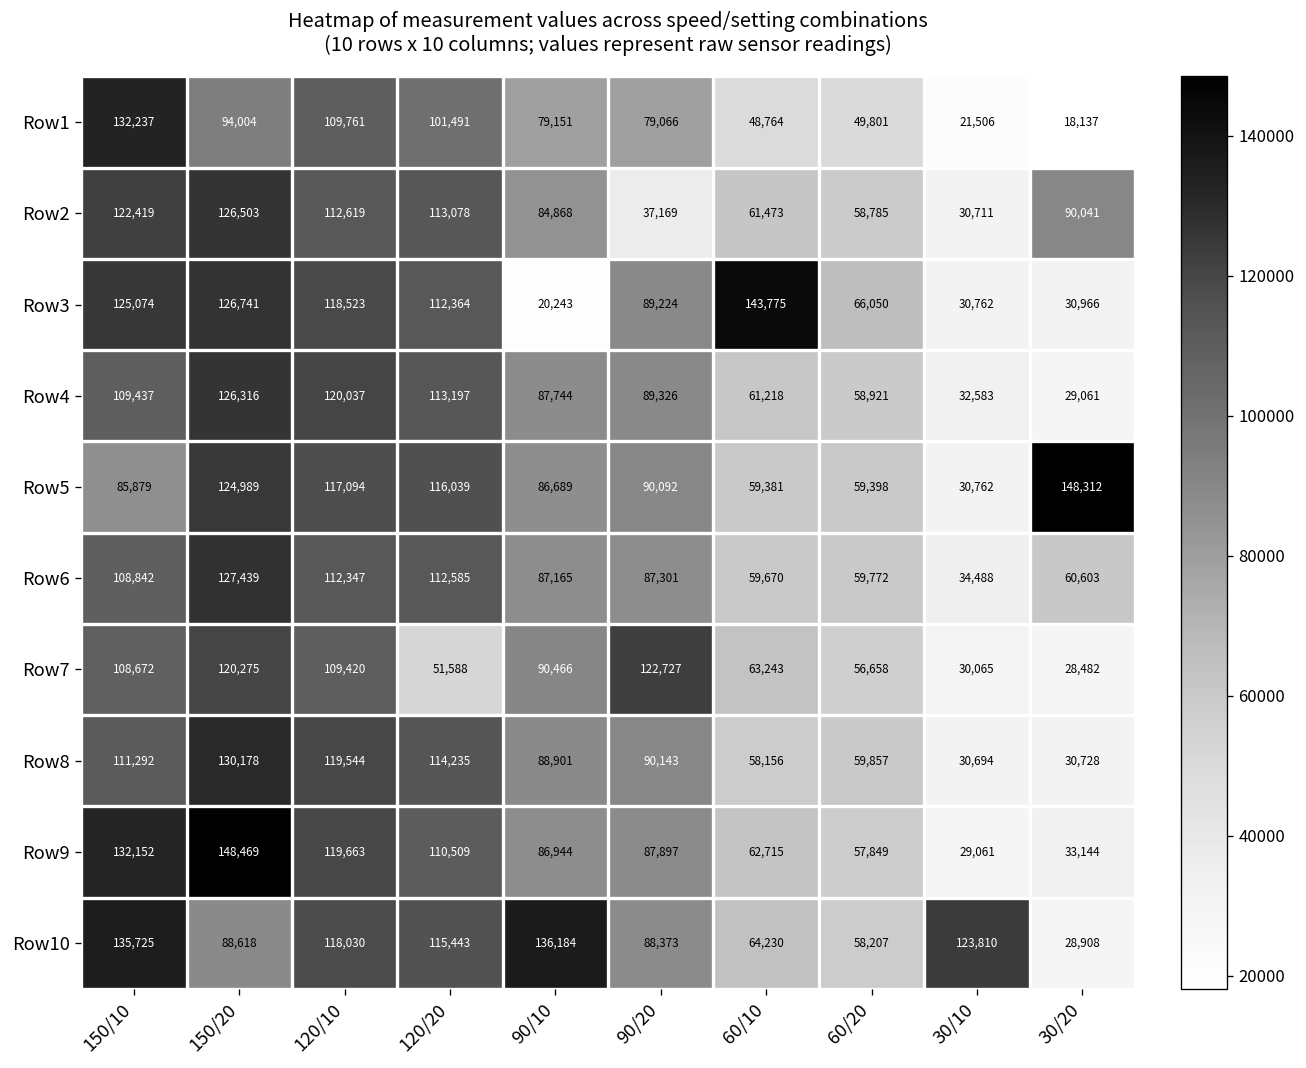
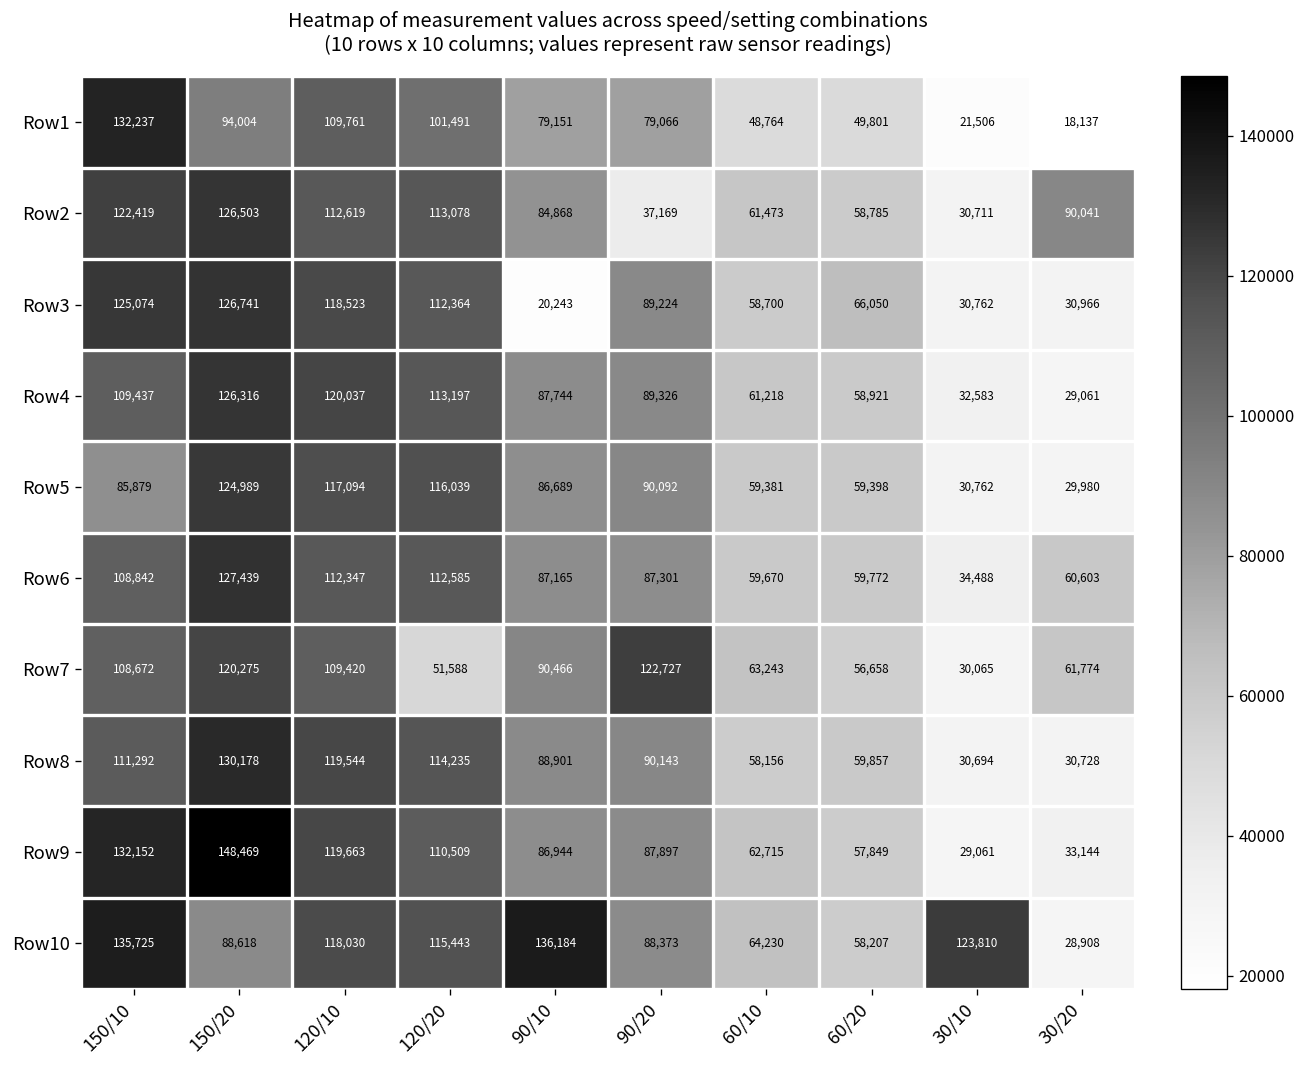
  {
    "Row1": {
      "150/10": "132,237",
      "150/20": "94,004",
      "120/10": "109,761",
      "120/20": "101,491",
      "90/10": "79,151",
      "90/20": "79,066",
      "60/10": "48,764",
      "60/20": "49,801",
      "30/10": "21,506",
      "30/20": "18,137"
    },
    "Row2": {
      "150/10": "122,419",
      "150/20": "126,503",
      "120/10": "112,619",
      "120/20": "113,078",
      "90/10": "84,868",
      "90/20": "37,169",
      "60/10": "61,473",
      "60/20": "58,785",
      "30/10": "30,711",
      "30/20": "90,041"
    },
    "Row3": {
      "150/10": "125,074",
      "150/20": "126,741",
      "120/10": "118,523",
      "120/20": "112,364",
      "90/10": "20,243",
      "90/20": "89,224",
-     "60/10": "143,775",
+     "60/10": "58,700",
      "60/20": "66,050",
      "30/10": "30,762",
      "30/20": "30,966"
    },
    "Row4": {
      "150/10": "109,437",
      "150/20": "126,316",
      "120/10": "120,037",
      "120/20": "113,197",
      "90/10": "87,744",
      "90/20": "89,326",
      "60/10": "61,218",
      "60/20": "58,921",
      "30/10": "32,583",
      "30/20": "29,061"
    },
    "Row5": {
      "150/10": "85,879",
      "150/20": "124,989",
      "120/10": "117,094",
      "120/20": "116,039",
      "90/10": "86,689",
      "90/20": "90,092",
      "60/10": "59,381",
      "60/20": "59,398",
      "30/10": "30,762",
-     "30/20": "148,312"
+     "30/20": "29,980"
    },
    "Row6": {
      "150/10": "108,842",
      "150/20": "127,439",
      "120/10": "112,347",
      "120/20": "112,585",
      "90/10": "87,165",
      "90/20": "87,301",
      "60/10": "59,670",
      "60/20": "59,772",
      "30/10": "34,488",
      "30/20": "60,603"
    },
    "Row7": {
      "150/10": "108,672",
      "150/20": "120,275",
      "120/10": "109,420",
      "120/20": "51,588",
      "90/10": "90,466",
      "90/20": "122,727",
      "60/10": "63,243",
      "60/20": "56,658",
      "30/10": "30,065",
-     "30/20": "28,482"
+     "30/20": "61,774"
    },
    "Row8": {
      "150/10": "111,292",
      "150/20": "130,178",
      "120/10": "119,544",
      "120/20": "114,235",
      "90/10": "88,901",
      "90/20": "90,143",
      "60/10": "58,156",
      "60/20": "59,857",
      "30/10": "30,694",
      "30/20": "30,728"
    },
    "Row9": {
      "150/10": "132,152",
      "150/20": "148,469",
      "120/10": "119,663",
      "120/20": "110,509",
      "90/10": "86,944",
      "90/20": "87,897",
      "60/10": "62,715",
      "60/20": "57,849",
      "30/10": "29,061",
      "30/20": "33,144"
    },
    "Row10": {
      "150/10": "135,725",
      "150/20": "88,618",
      "120/10": "118,030",
      "120/20": "115,443",
      "90/10": "136,184",
      "90/20": "88,373",
      "60/10": "64,230",
      "60/20": "58,207",
      "30/10": "123,810",
      "30/20": "28,908"
    }
  }
